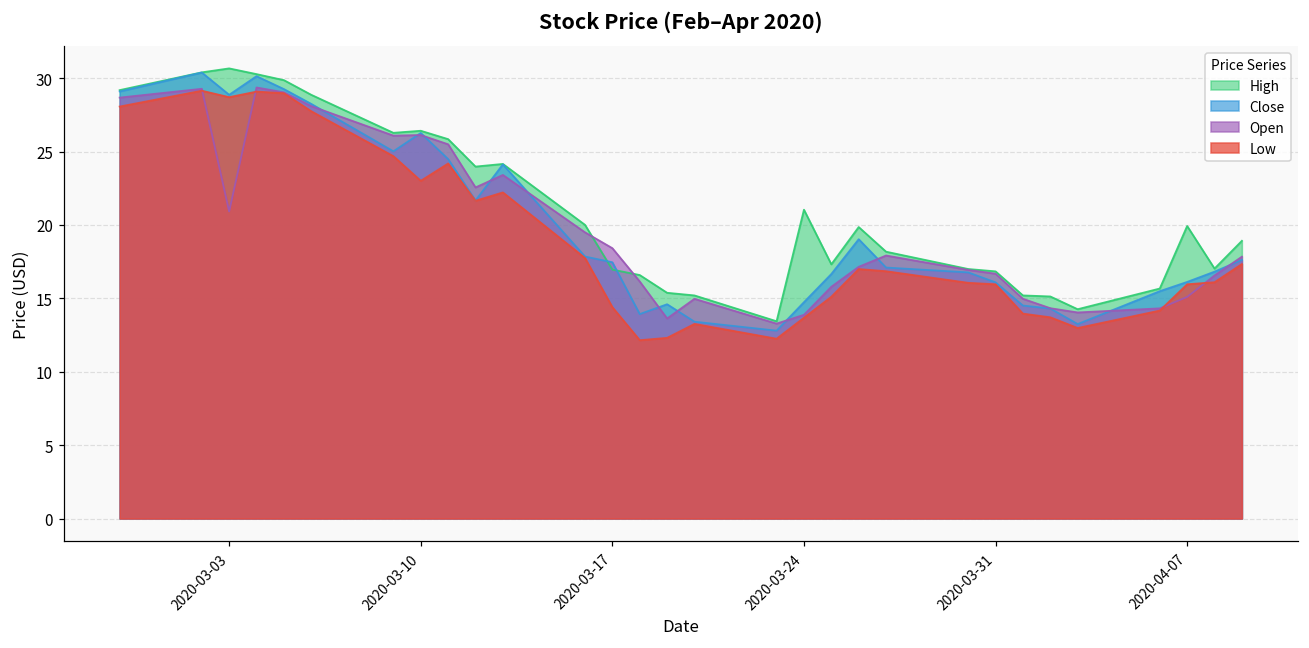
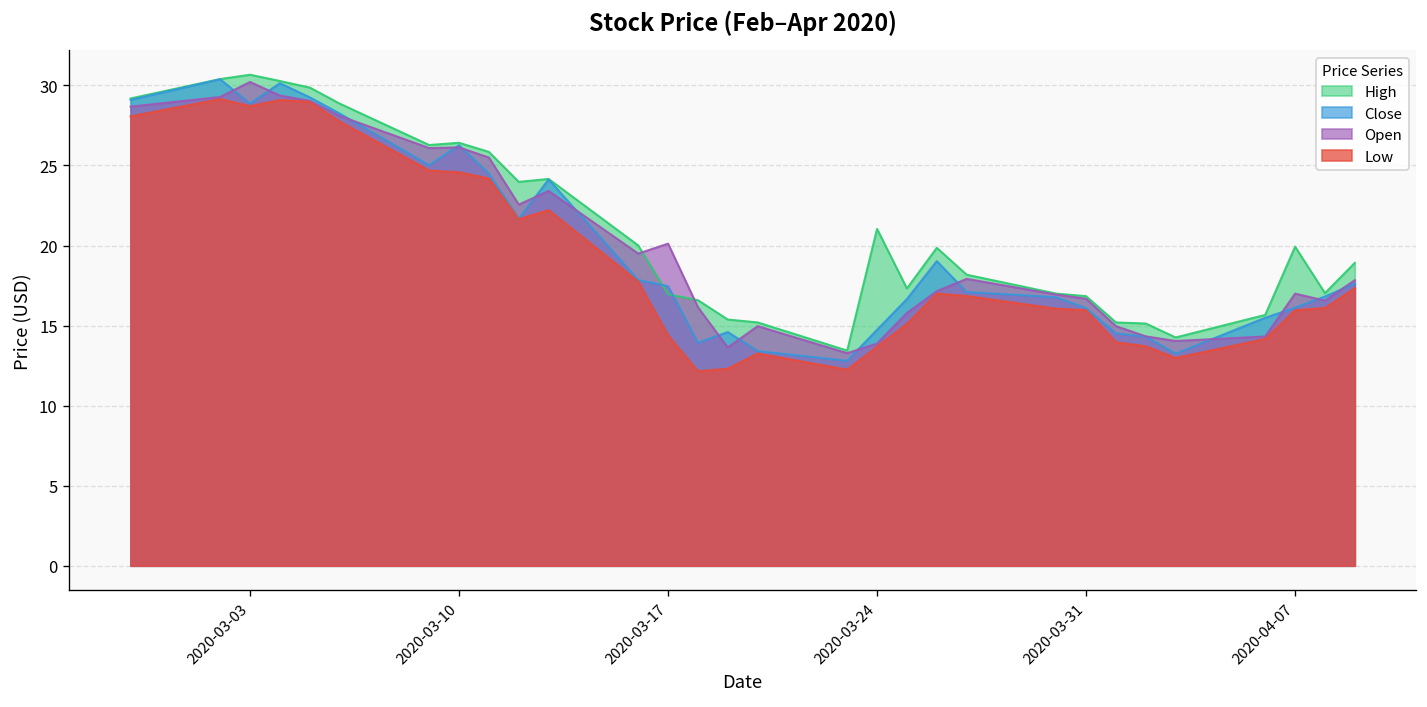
  {
    "High": {
      "2020-03-03": 30.7,
      "2020-03-17": 17.0,
      "2020-03-24": 21.0,
      "2020-04-07": 19.9
    },
    "Close": {
      "2020-03-17": 17.5,
      "2020-03-24": 14.7
    },
    "Open": {
-     "2020-03-03": 20.9,
-     "2020-03-17": 18.4,
+     "2020-03-03": 30.2,
+     "2020-03-17": 20.1,
      "2020-03-24": 13.9,
-     "2020-04-07": 15.1
+     "2020-04-07": 17.0
    },
    "Low": {
-     "2020-03-10": 23.0,
+     "2020-03-10": 24.6,
      "2020-03-17": 14.4,
      "2020-03-24": 13.7
    }
  }
